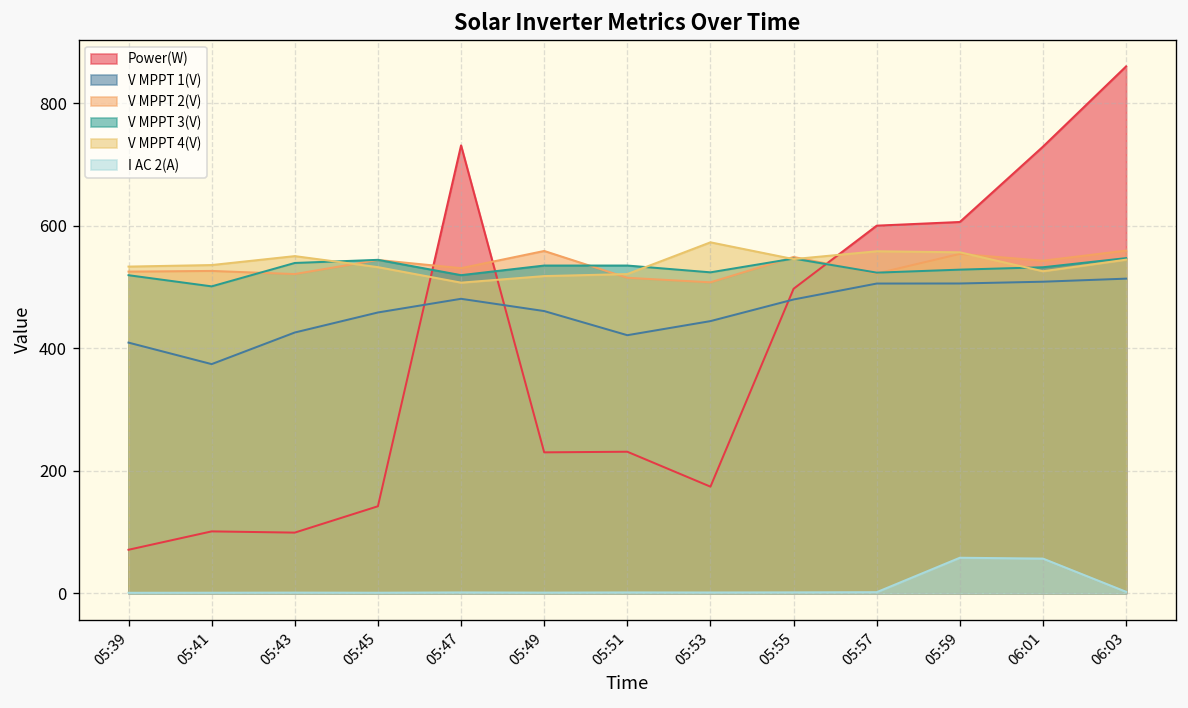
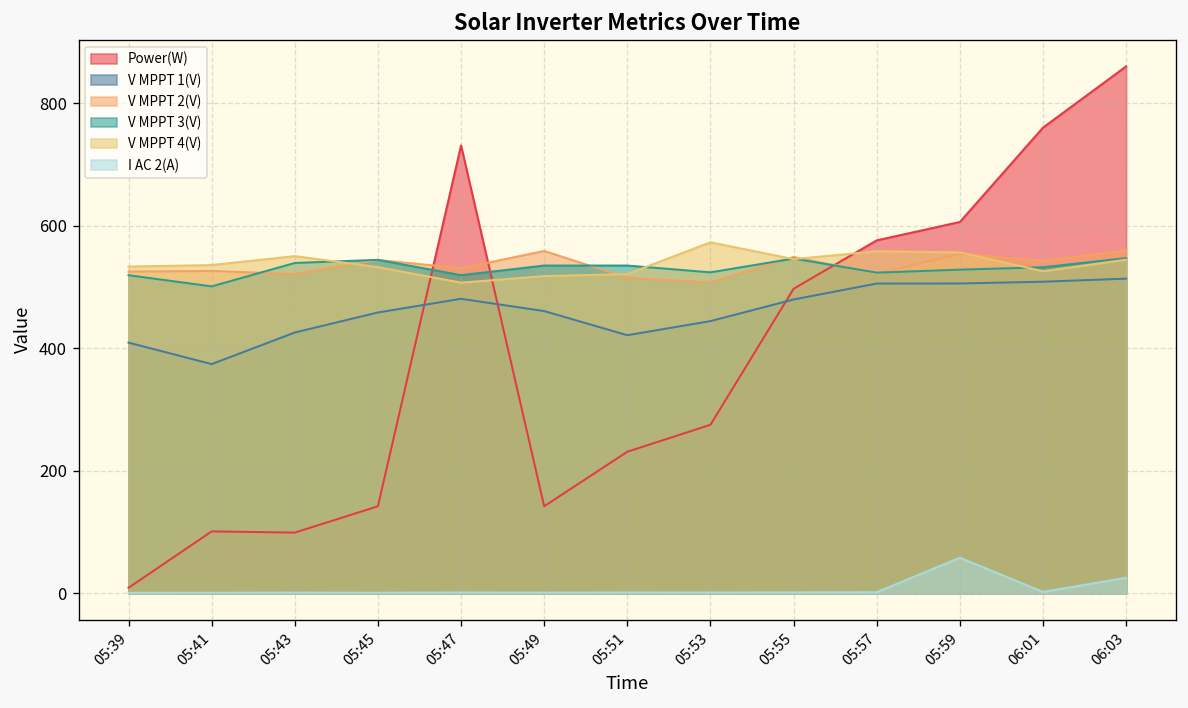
  {
    "Power(W)": {
-     "05:39": 70,
+     "05:39": 10,
      "05:41": 100,
      "05:43": 100,
      "05:45": 140,
      "05:47": 730,
-     "05:49": 230,
+     "05:49": 140,
      "05:51": 230,
-     "05:53": 170,
+     "05:53": 280,
      "05:55": 500,
-     "05:57": 600,
+     "05:57": 580,
      "05:59": 610,
-     "06:01": 730,
+     "06:01": 760,
      "06:03": 860
    },
    "I AC 2(A)": {
      "05:39": 0,
      "05:41": 0,
      "05:43": 0,
      "05:45": 0,
      "05:47": 0,
      "05:49": 0,
      "05:51": 0,
      "05:53": 0,
      "05:55": 0,
      "05:57": 0,
      "05:59": 60,
-     "06:01": 60,
-     "06:03": 0
+     "06:01": 0,
+     "06:03": 30
    }
  }
